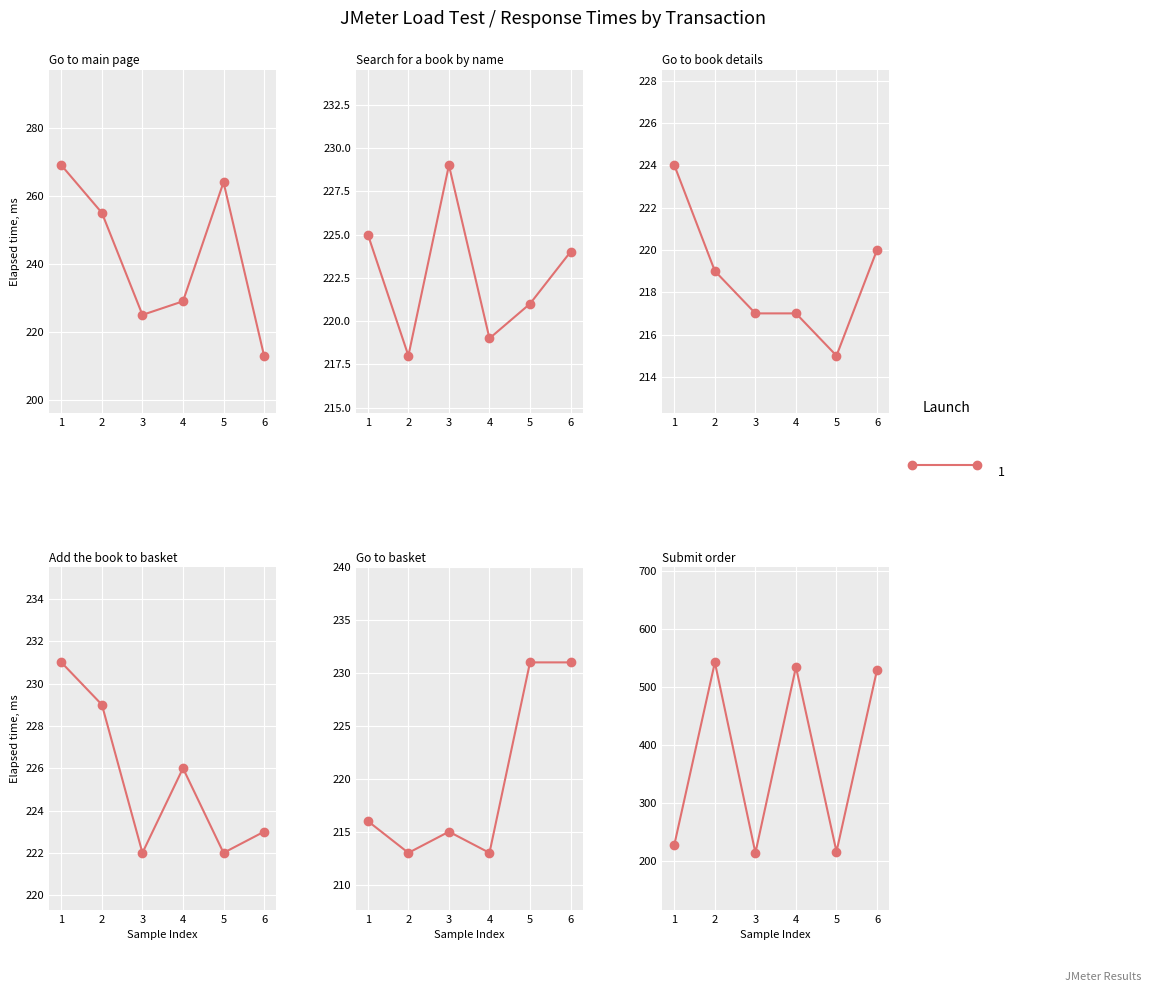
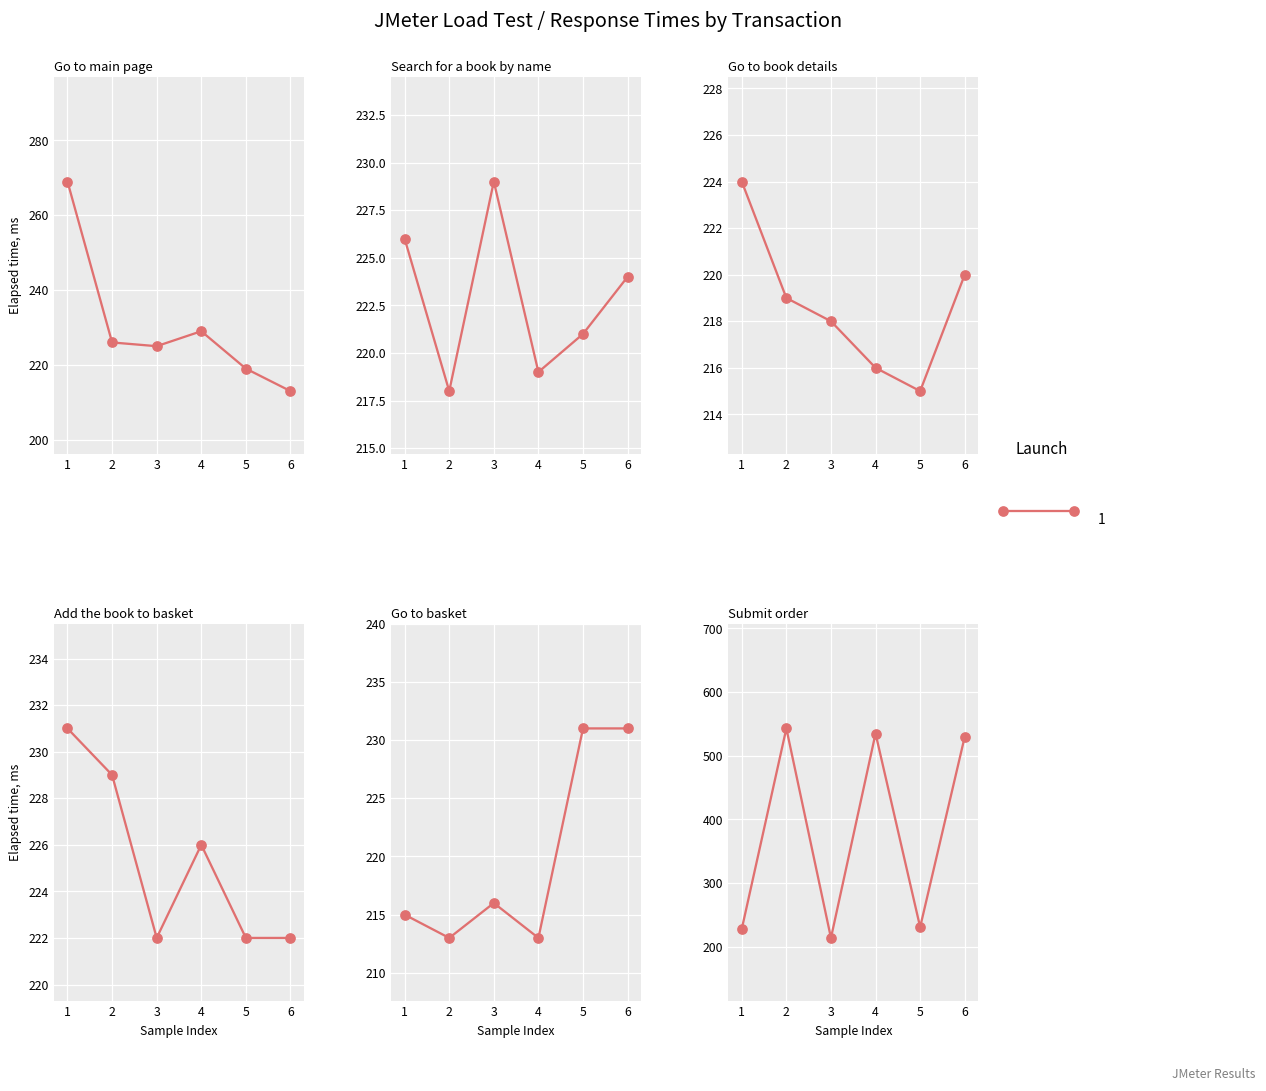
  {
    "Go to main page": {
      "1": 269,
-     "2": 255,
+     "2": 226,
      "3": 225,
      "4": 229,
-     "5": 264,
+     "5": 219,
      "6": 213
    },
    "Search for a book by name": {
-     "1": 225,
+     "1": 226,
      "2": 218,
      "3": 229,
      "4": 219,
      "5": 221,
      "6": 224
    },
    "Go to book details": {
      "1": 224,
      "2": 219,
-     "3": 217,
-     "4": 217,
+     "3": 218,
+     "4": 216,
      "5": 215,
      "6": 220
    },
    "Add the book to basket": {
      "1": 231,
      "2": 229,
      "3": 222,
      "4": 226,
      "5": 222,
-     "6": 223
+     "6": 222
    },
    "Go to basket": {
-     "1": 216,
+     "1": 215,
      "2": 213,
-     "3": 215,
+     "3": 216,
      "4": 213,
      "5": 231,
      "6": 231
    },
    "Submit order": {
      "1": 230,
      "2": 540,
      "3": 210,
      "4": 540,
-     "5": 220,
+     "5": 230,
      "6": 530
    }
  }
